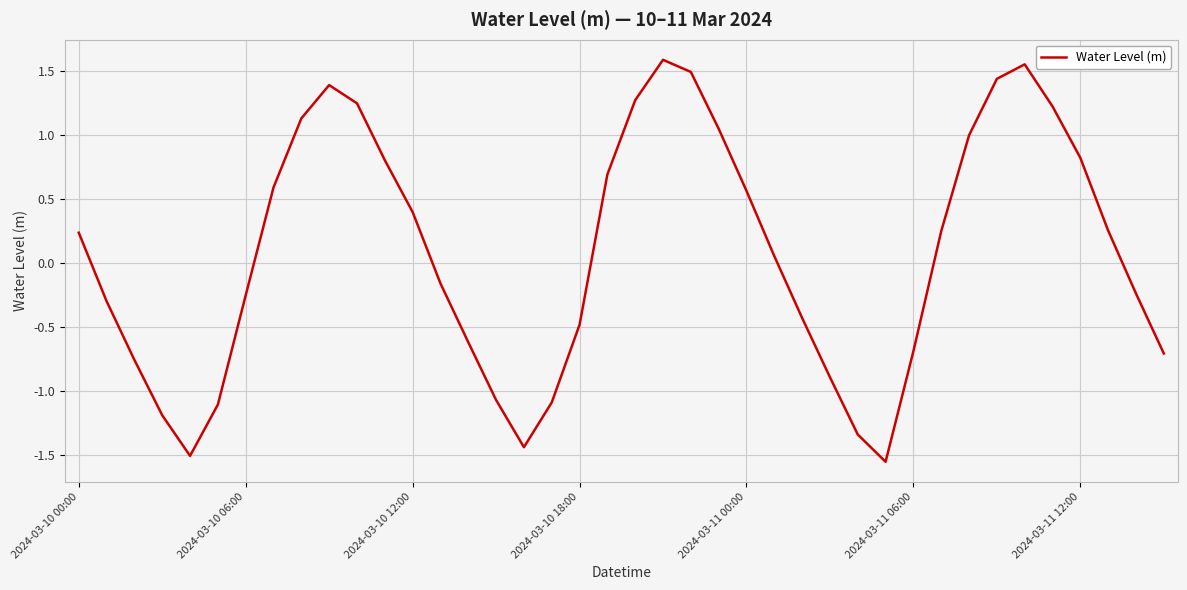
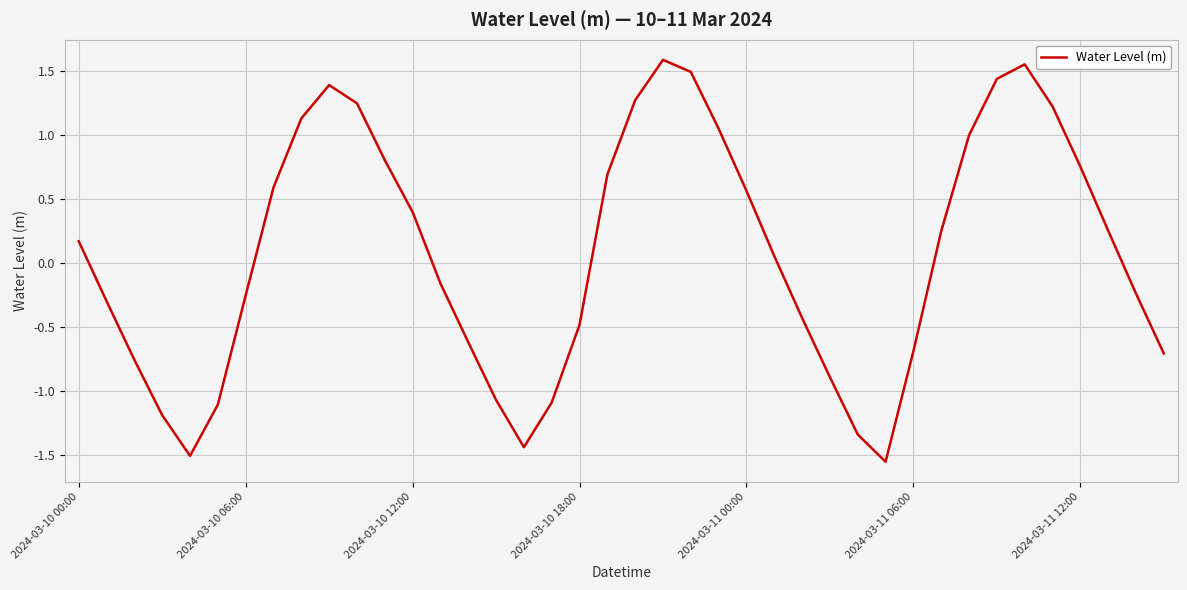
  {
-   "2024-03-10 00:00": 0.24,
+   "2024-03-10 00:00": 0.17,
    "2024-03-10 06:00": -0.25,
    "2024-03-10 12:00": 0.40,
    "2024-03-10 18:00": -0.48,
    "2024-03-11 00:00": 0.57,
    "2024-03-11 06:00": -0.69,
-   "2024-03-11 12:00": 0.82
+   "2024-03-11 12:00": 0.76
  }
